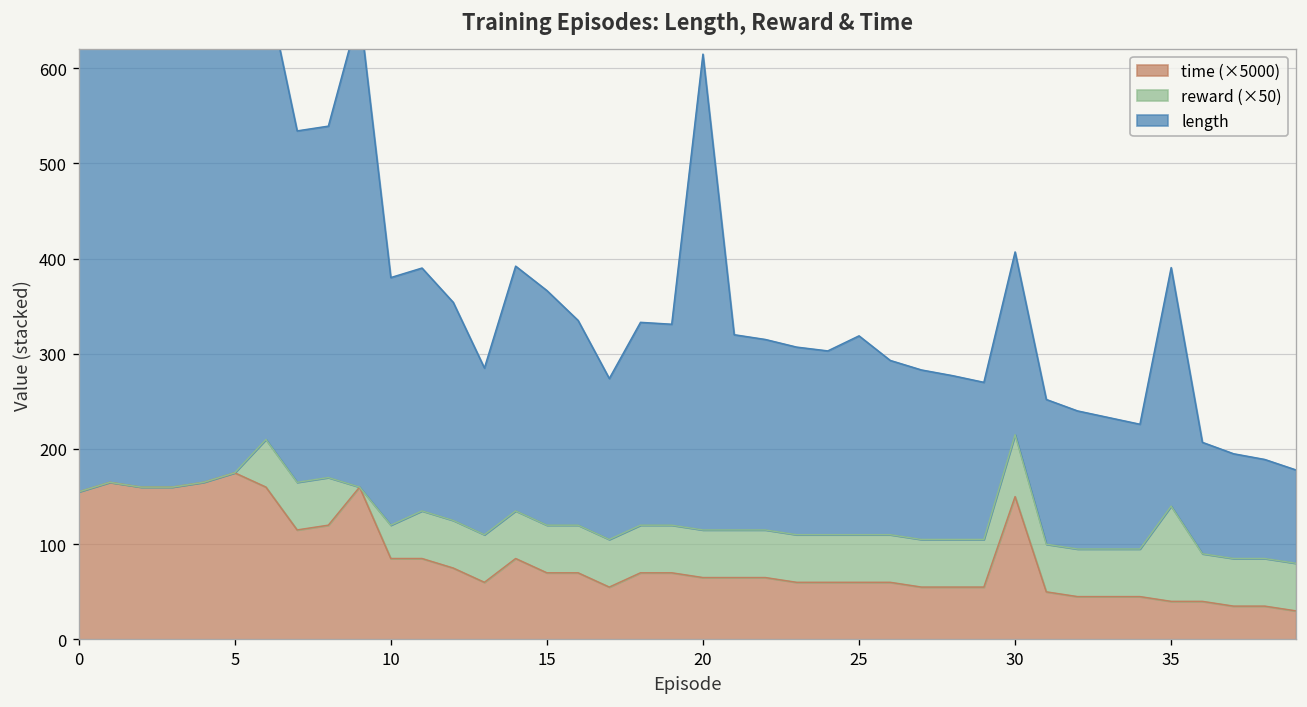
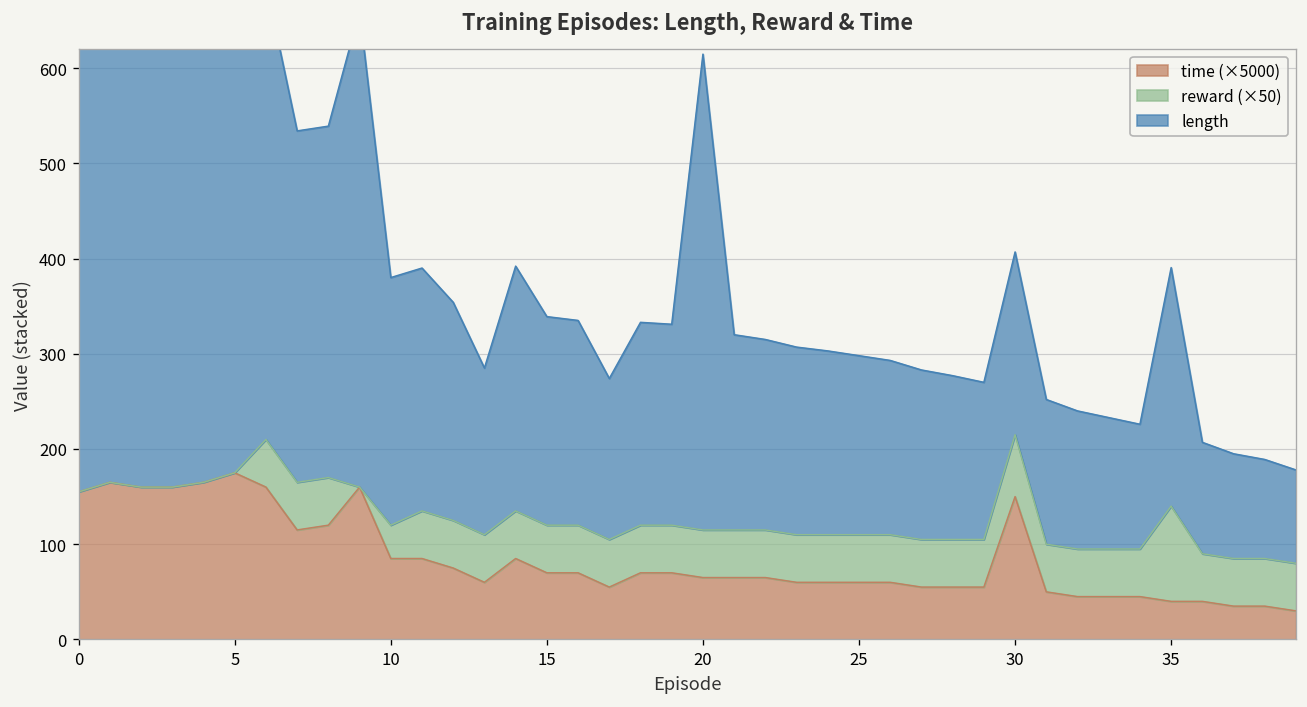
  {
    "time (×5000)": {
      "10": 90,
      "15": 70,
      "20": 70,
      "25": 60,
      "30": 150,
      "35": 40
    },
    "reward (×50)": {
      "10": 40,
      "15": 50,
      "20": 50,
      "25": 50,
      "30": 70,
      "35": 100
    },
    "length": {
      "10": 260,
-     "15": 250,
+     "15": 220,
      "20": 500,
-     "25": 210,
+     "25": 190,
      "30": 190,
      "35": 250
    }
  }
